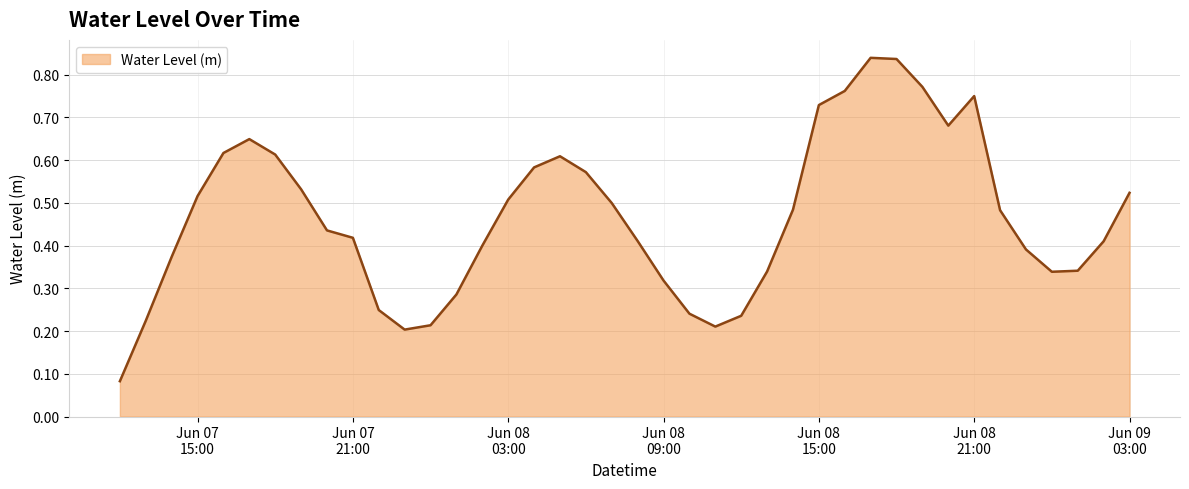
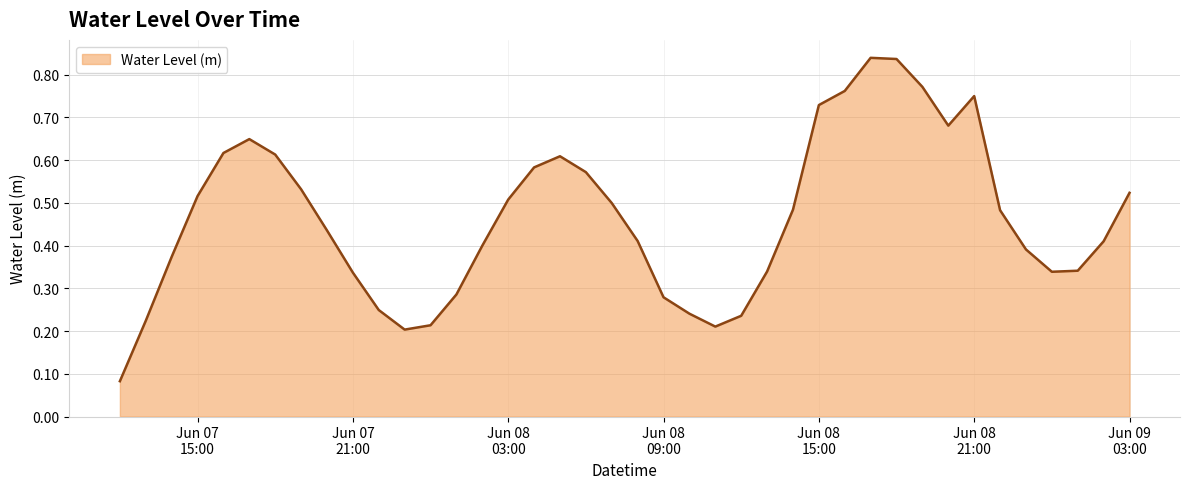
  {
    "Jun 07 15:00": 0.52,
-   "Jun 07 21:00": 0.42,
+   "Jun 07 21:00": 0.34,
    "Jun 08 03:00": 0.51,
-   "Jun 08 09:00": 0.32,
+   "Jun 08 09:00": 0.28,
    "Jun 08 15:00": 0.73,
    "Jun 08 21:00": 0.75,
    "Jun 09 03:00": 0.52
  }
